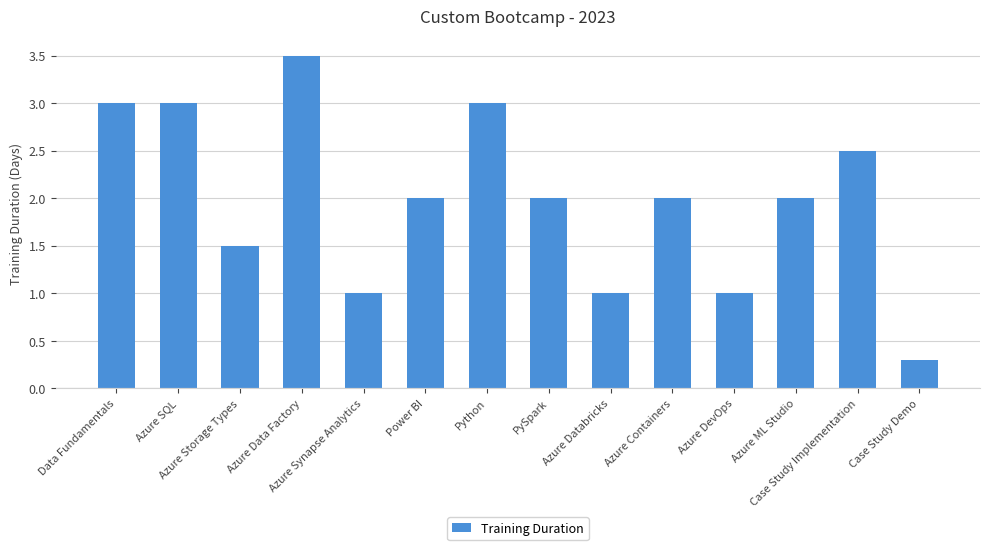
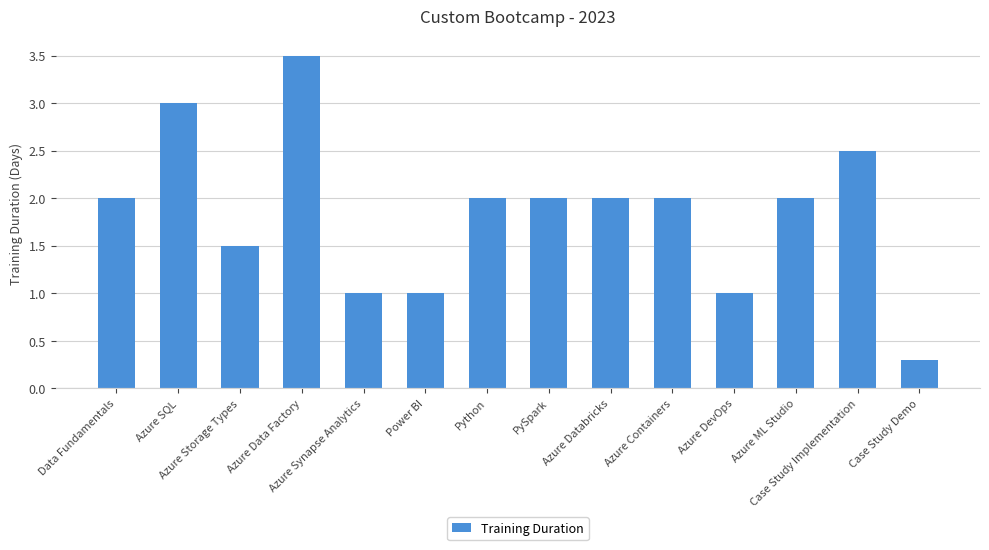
  {
-   "Data Fundamentals": 3,
+   "Data Fundamentals": 2,
    "Azure SQL": 3,
    "Azure Storage Types": 1.5,
    "Azure Data Factory": 3.5,
    "Azure Synapse Analytics": 1,
-   "Power BI": 2,
-   "Python": 3,
+   "Power BI": 1,
+   "Python": 2,
    "PySpark": 2,
-   "Azure Databricks": 1,
+   "Azure Databricks": 2,
    "Azure Containers": 2,
    "Azure DevOps": 1,
    "Azure ML Studio": 2,
    "Case Study Implementation": 2.5,
    "Case Study Demo": 0.3
  }
